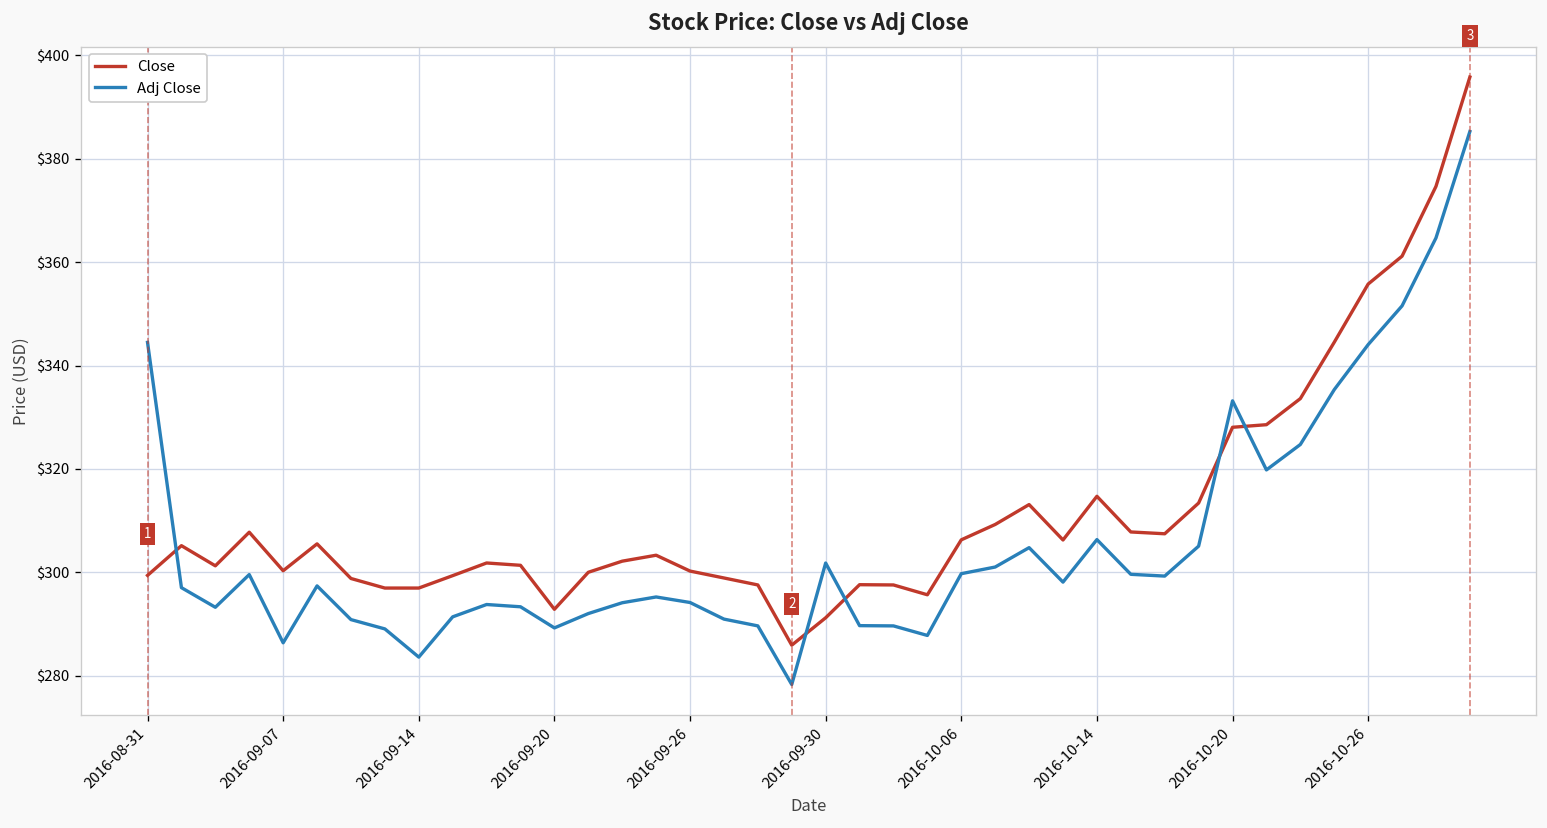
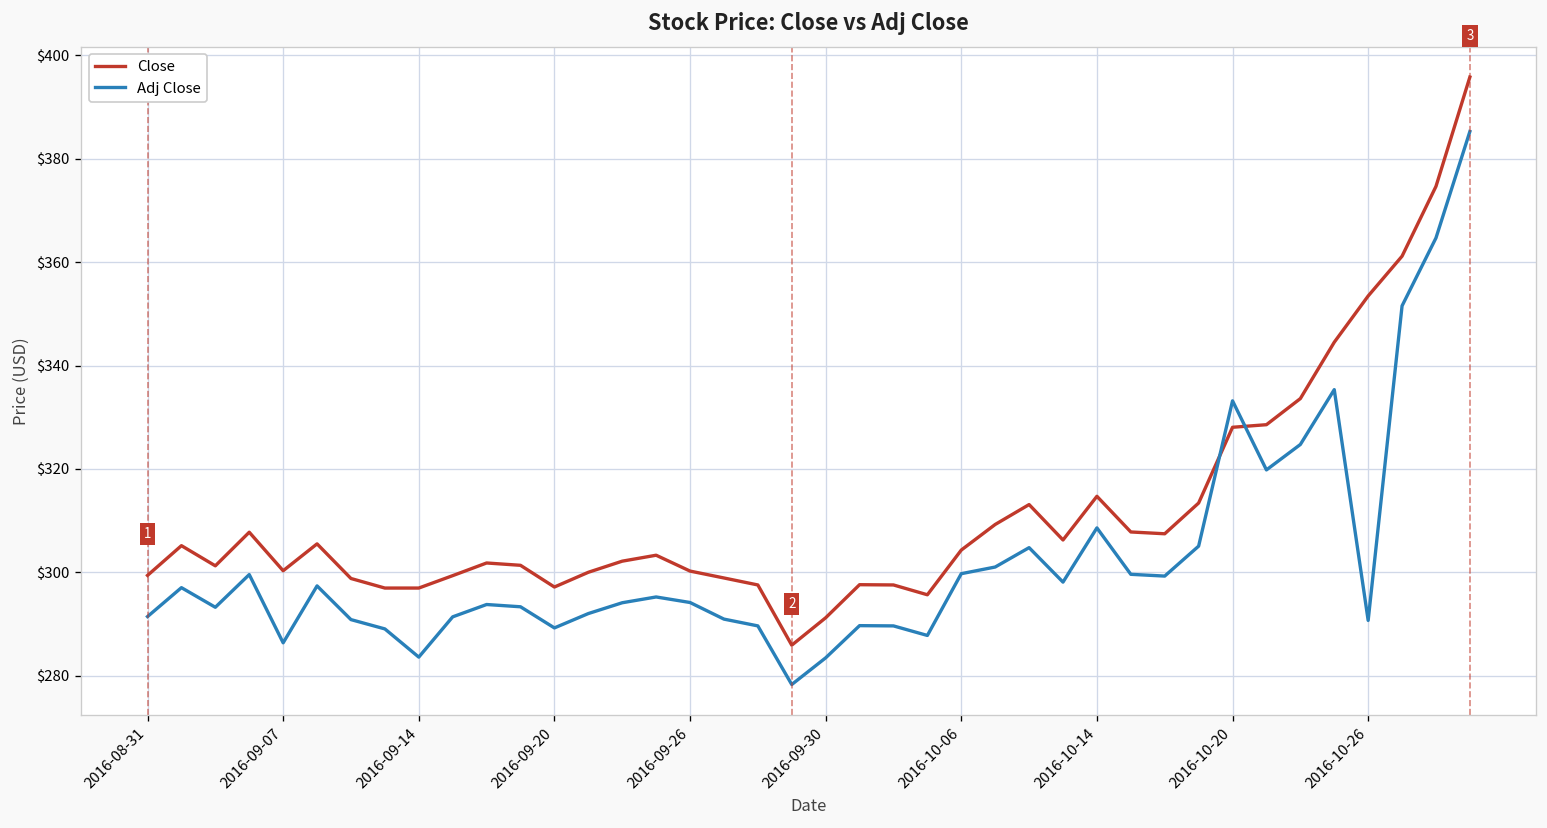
  {
    "Close": {
      "2016-08-31": "$299",
      "2016-09-07": "$300",
      "2016-09-14": "$297",
-     "2016-09-20": "$293",
+     "2016-09-20": "$297",
      "2016-09-26": "$300",
      "2016-09-30": "$291",
-     "2016-10-06": "$306",
+     "2016-10-06": "$304",
      "2016-10-14": "$315",
      "2016-10-20": "$328",
-     "2016-10-26": "$356"
+     "2016-10-26": "$353"
    },
    "Adj Close": {
-     "2016-08-31": "$344",
+     "2016-08-31": "$291",
      "2016-09-07": "$286",
      "2016-09-14": "$284",
      "2016-09-20": "$289",
      "2016-09-26": "$294",
-     "2016-09-30": "$302",
+     "2016-09-30": "$283",
      "2016-10-06": "$300",
-     "2016-10-14": "$306",
+     "2016-10-14": "$309",
      "2016-10-20": "$333",
-     "2016-10-26": "$344"
+     "2016-10-26": "$291"
    }
  }
